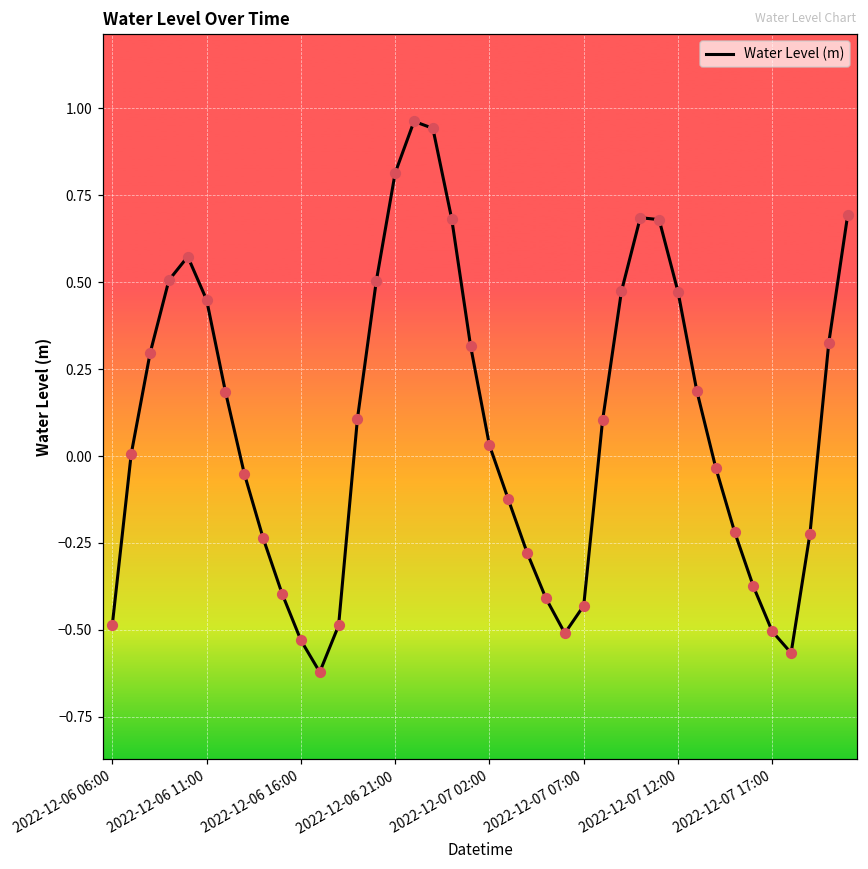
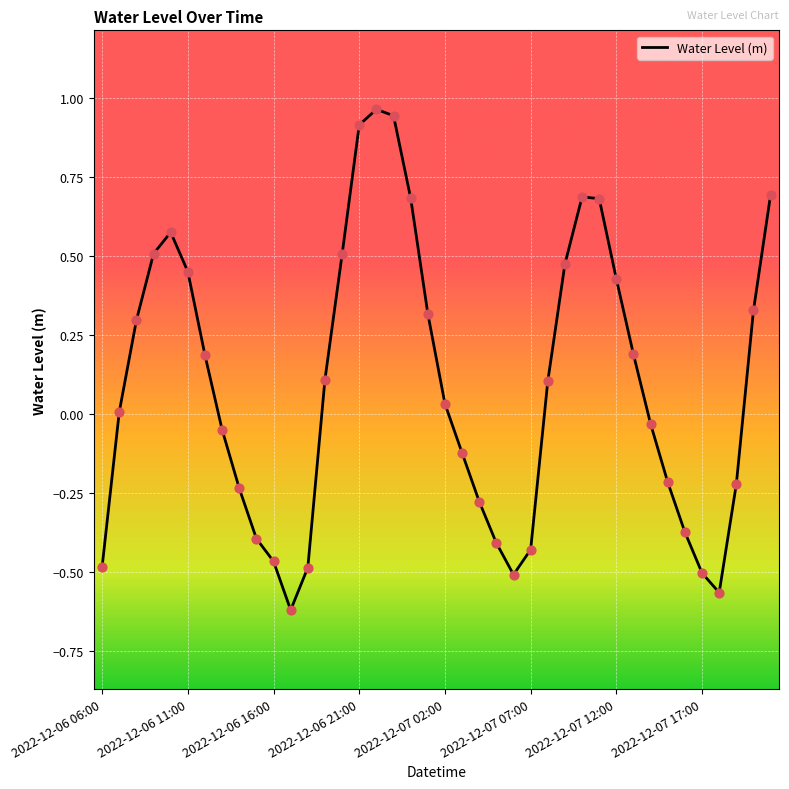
  {
    "2022-12-06 06:00": -0.48,
    "2022-12-06 11:00": 0.45,
-   "2022-12-06 16:00": -0.53,
-   "2022-12-06 21:00": 0.81,
+   "2022-12-06 16:00": -0.47,
+   "2022-12-06 21:00": 0.91,
    "2022-12-07 02:00": 0.03,
    "2022-12-07 07:00": -0.43,
-   "2022-12-07 12:00": 0.47,
+   "2022-12-07 12:00": 0.43,
    "2022-12-07 17:00": -0.50
  }
